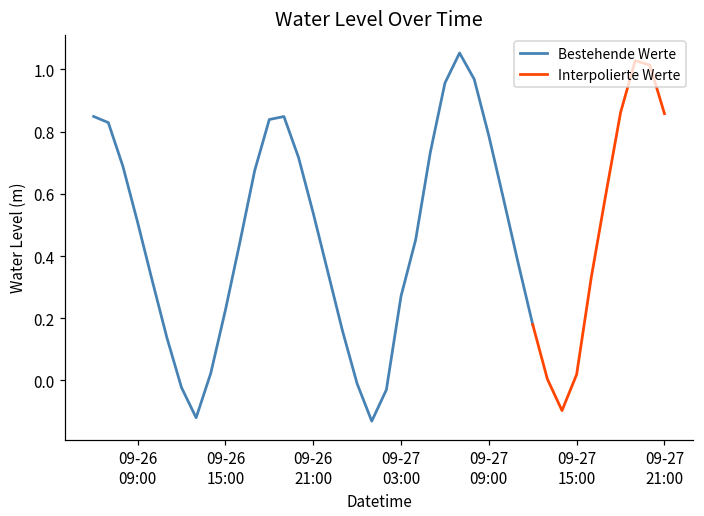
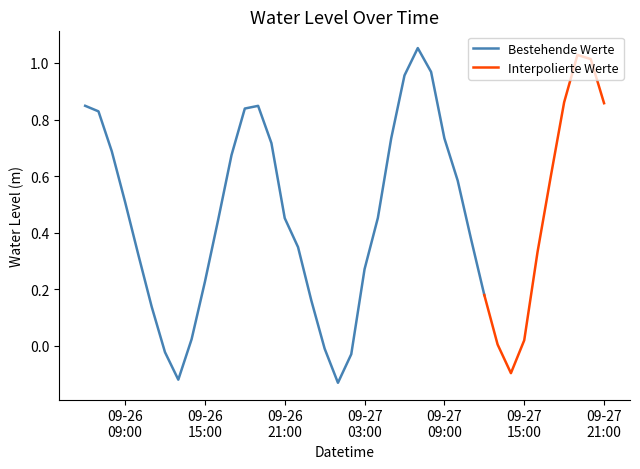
  {
    "Bestehende Werte": {
      "09-26 09:00": 0.51,
      "09-26 15:00": 0.23,
-     "09-26 21:00": 0.54,
+     "09-26 21:00": 0.45,
      "09-27 03:00": 0.27,
-     "09-27 09:00": 0.79
+     "09-27 09:00": 0.73
    },
    "Interpolierte Werte": {
      "09-27 15:00": 0.02,
      "09-27 21:00": 0.86
    }
  }
